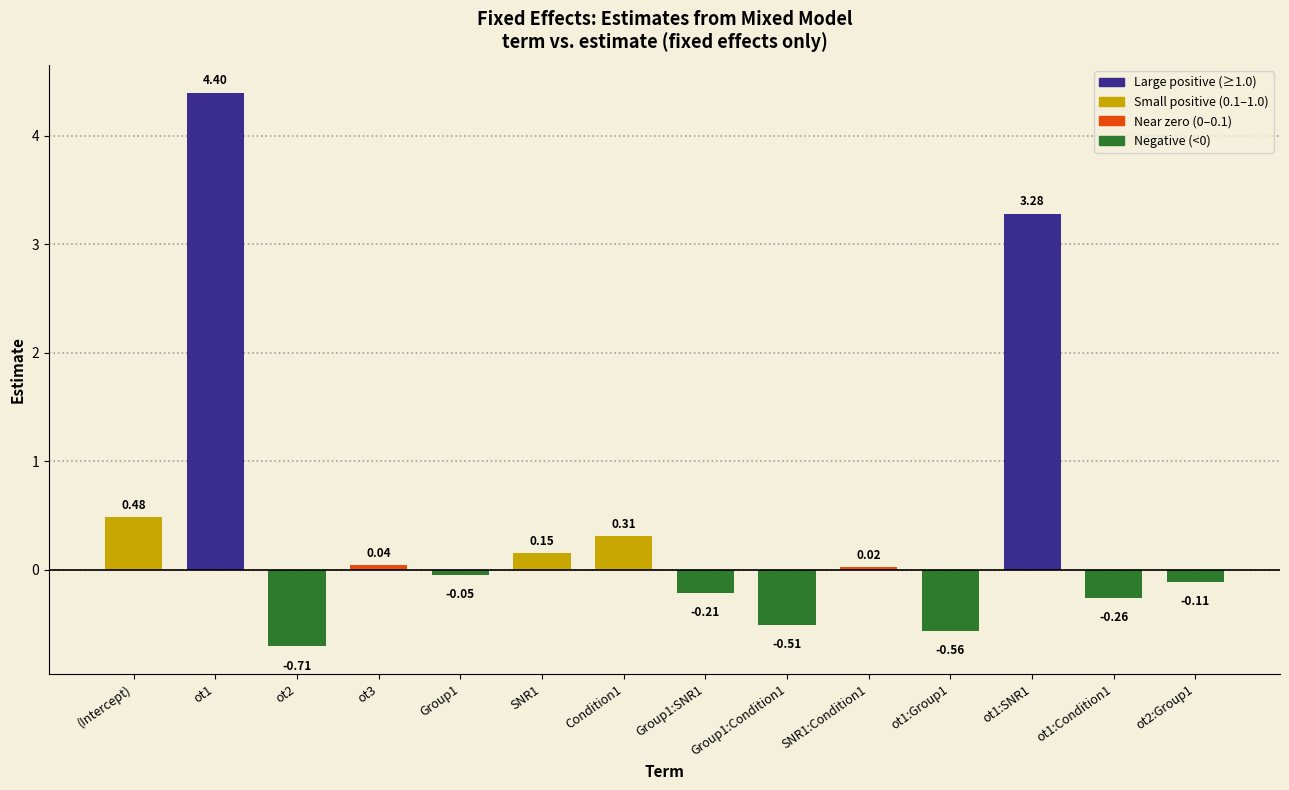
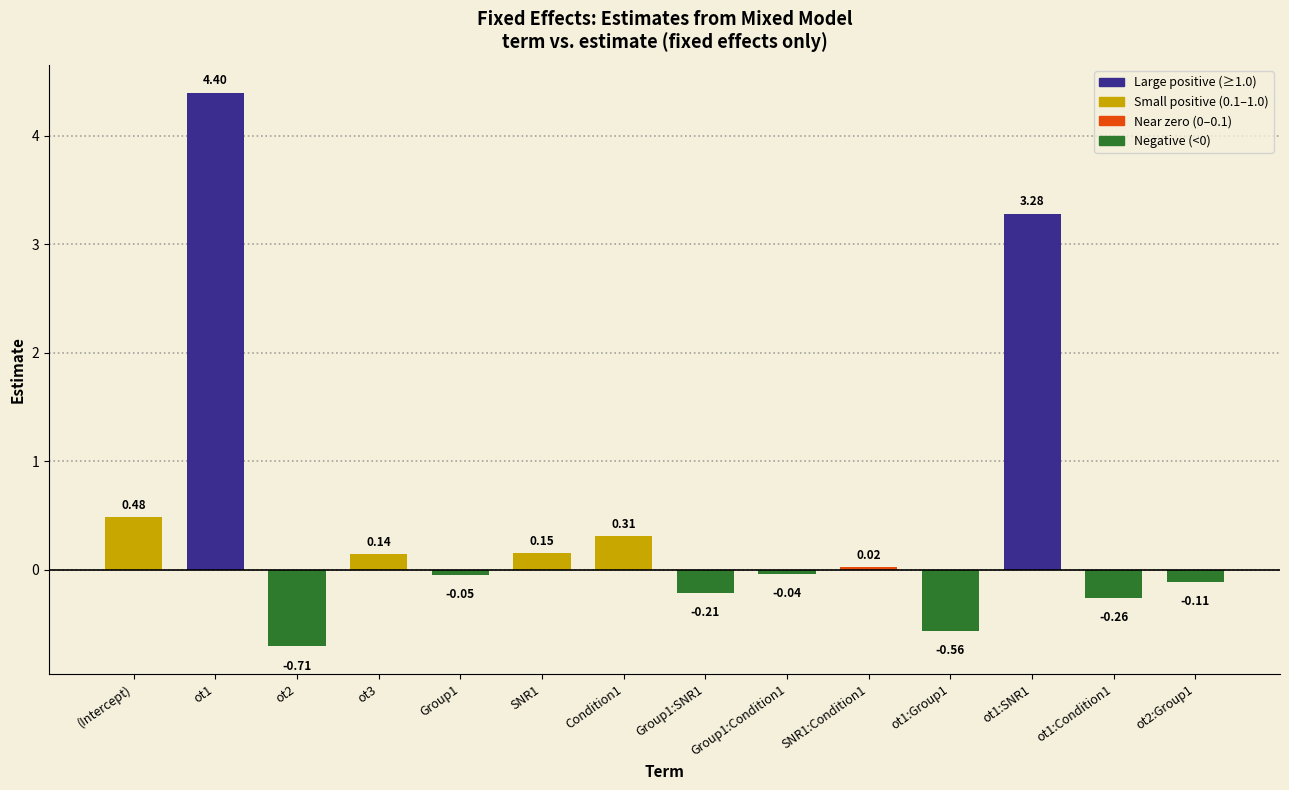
  {
    "(Intercept)": 0.48,
    "ot1": 4.40,
    "ot2": -0.71,
-   "ot3": 0.04,
+   "ot3": 0.14,
    "Group1": -0.05,
    "SNR1": 0.15,
    "Condition1": 0.31,
    "Group1:SNR1": -0.21,
-   "Group1:Condition1": -0.51,
+   "Group1:Condition1": -0.04,
    "SNR1:Condition1": 0.02,
    "ot1:Group1": -0.56,
    "ot1:SNR1": 3.28,
    "ot1:Condition1": -0.26,
    "ot2:Group1": -0.11
  }
